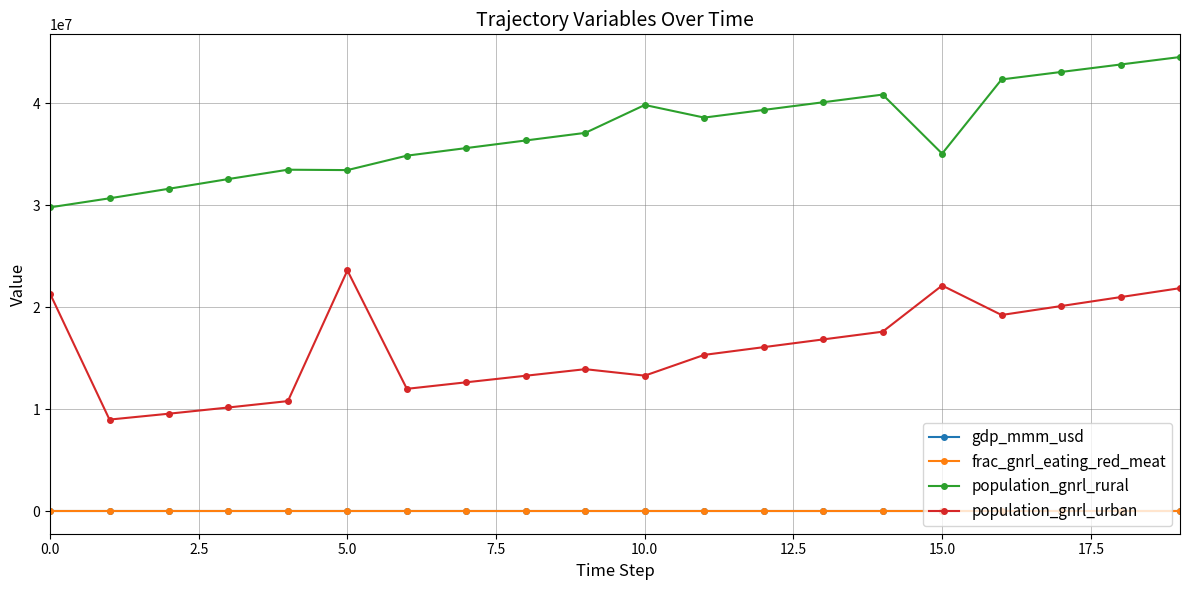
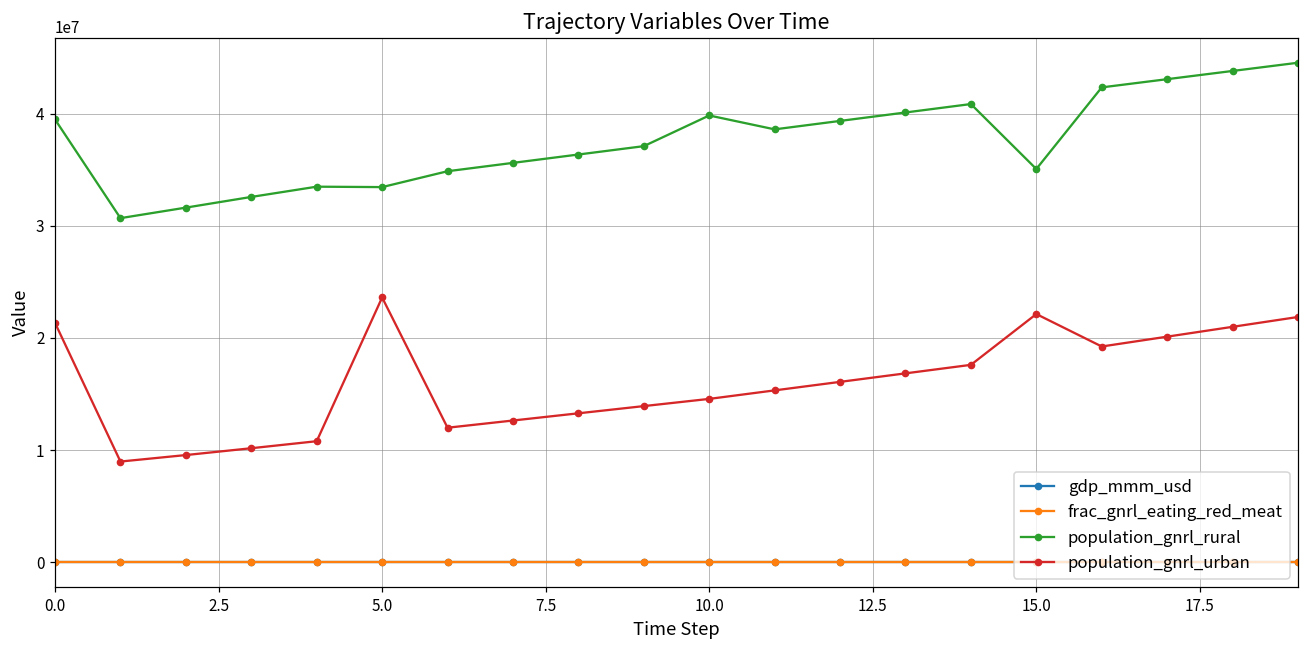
  {
    "frac_gnrl_eating_red_meat": {
      "0.0": 0,
      "5.0": 0,
      "10.0": 0
    },
    "population_gnrl_rural": {
-     "0.0": 29800000,
+     "0.0": 39500000,
      "5.0": 33400000,
      "10.0": 39800000,
      "15.0": 35100000
    },
    "population_gnrl_urban": {
      "0.0": 21300000,
      "5.0": 23600000,
-     "10.0": 13300000,
+     "10.0": 14600000,
      "15.0": 22100000
    }
  }
